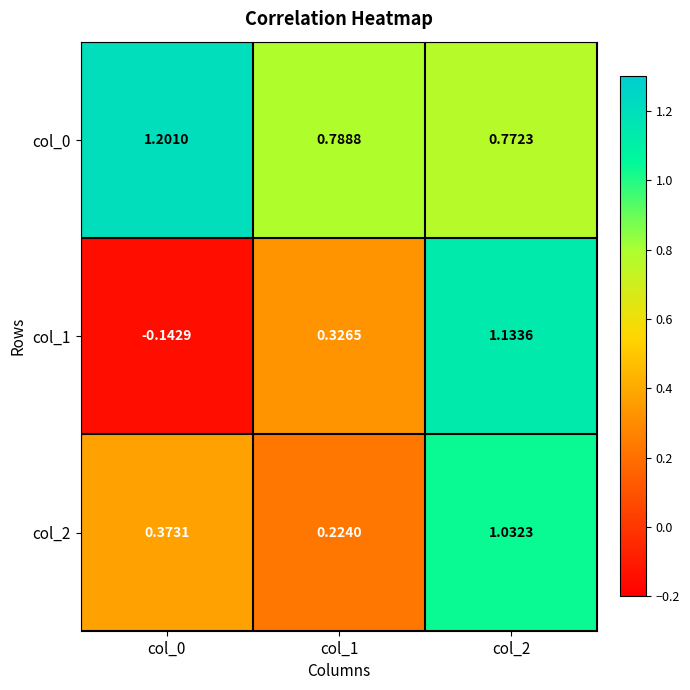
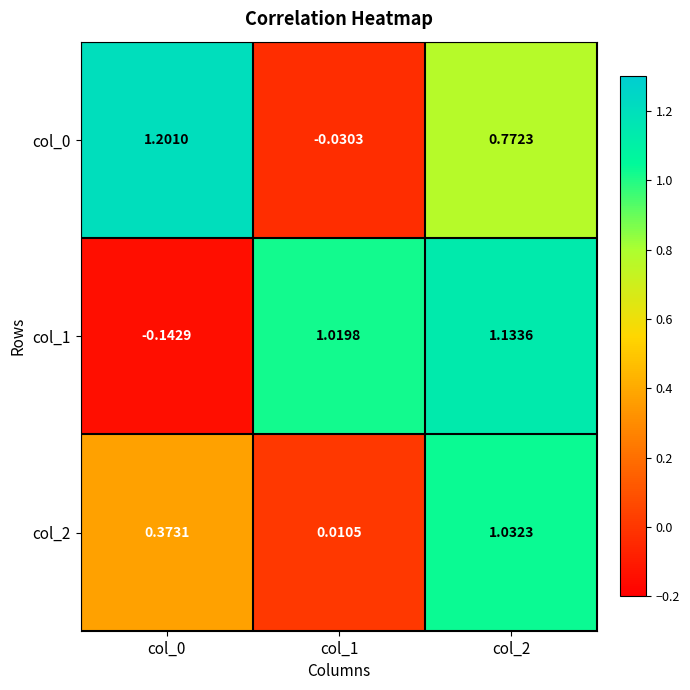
  {
    "col_0": {
      "col_0": 1.2010,
-     "col_1": 0.7888,
+     "col_1": -0.0303,
      "col_2": 0.7723
    },
    "col_1": {
      "col_0": -0.1429,
-     "col_1": 0.3265,
+     "col_1": 1.0198,
      "col_2": 1.1336
    },
    "col_2": {
      "col_0": 0.3731,
-     "col_1": 0.2240,
+     "col_1": 0.0105,
      "col_2": 1.0323
    }
  }
